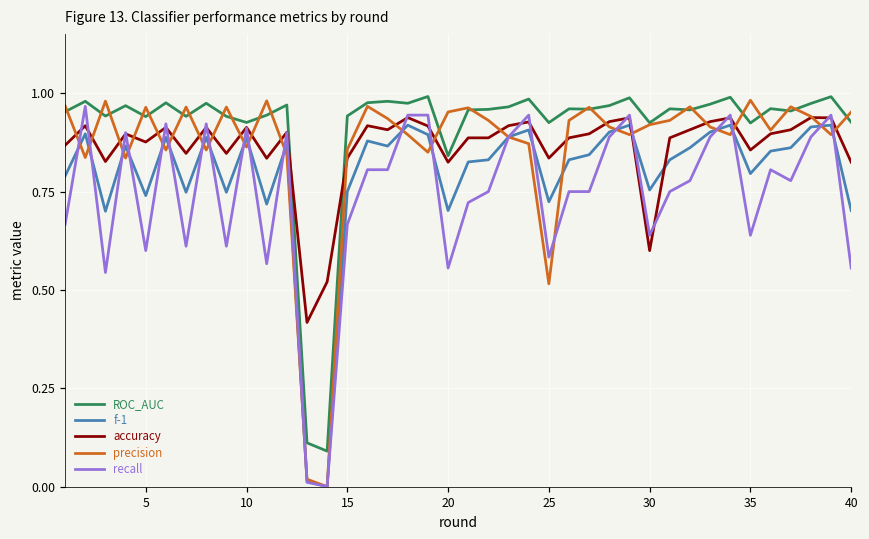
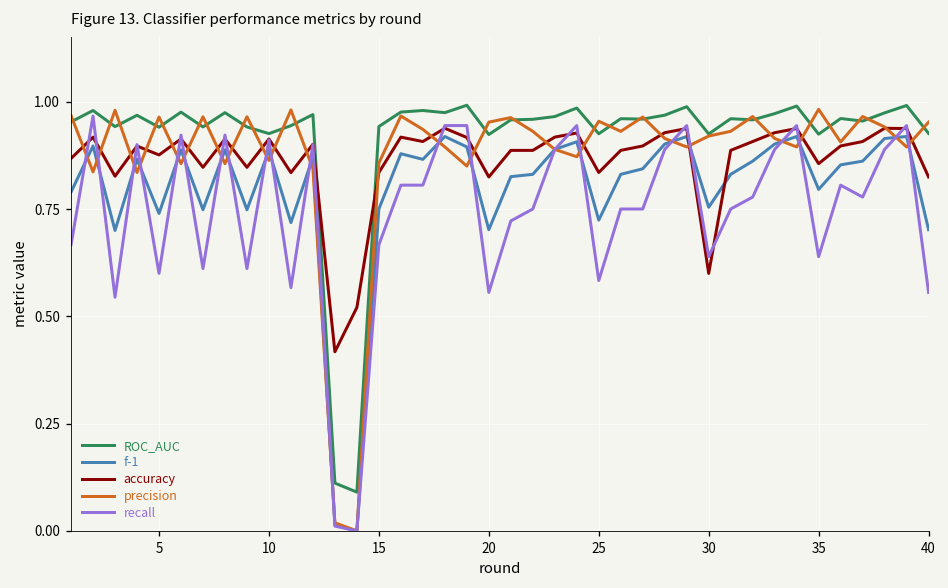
  {
    "ROC_AUC": {
      "5": 0.94,
      "10": 0.93,
      "15": 0.94,
-     "20": 0.84,
+     "20": 0.92,
      "25": 0.93,
      "35": 0.92,
      "40": 0.93
    },
    "f-1": {
      "5": 0.74,
      "10": 0.89,
      "15": 0.75,
      "20": 0.70,
      "25": 0.72,
      "30": 0.75,
      "35": 0.80,
      "40": 0.70
    },
    "accuracy": {
      "5": 0.88,
      "15": 0.84,
      "20": 0.82,
      "25": 0.84,
      "30": 0.60,
      "35": 0.86,
      "40": 0.82
    },
    "precision": {
      "5": 0.96,
      "10": 0.86,
      "15": 0.86,
      "20": 0.95,
-     "25": 0.52,
+     "25": 0.95,
      "35": 0.98,
      "40": 0.95
    },
    "recall": {
      "5": 0.60,
      "15": 0.67,
      "20": 0.56,
      "25": 0.58,
      "30": 0.64,
      "35": 0.64,
      "40": 0.56
    }
  }
